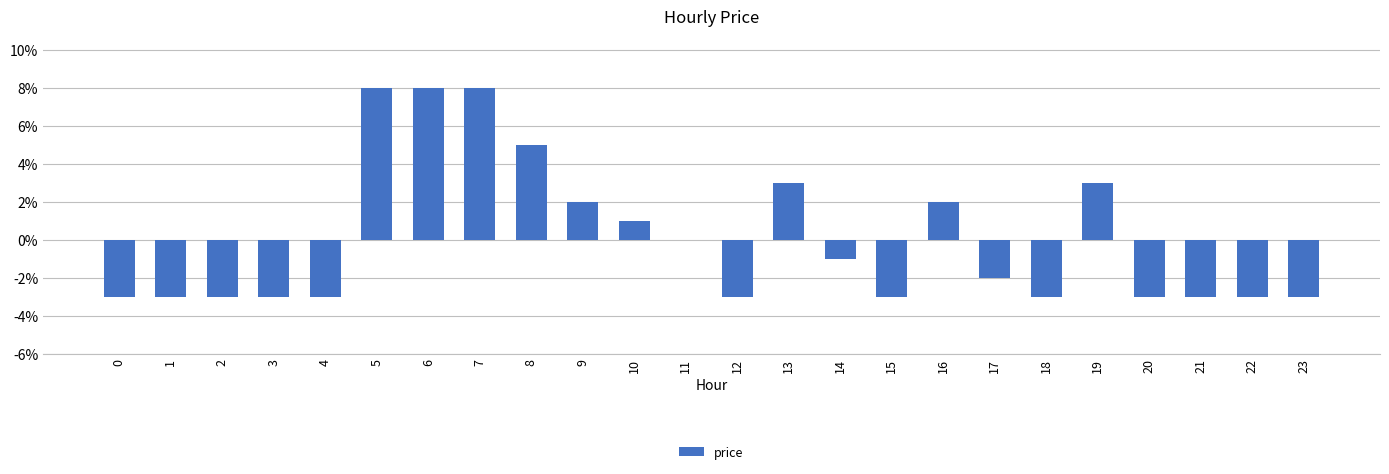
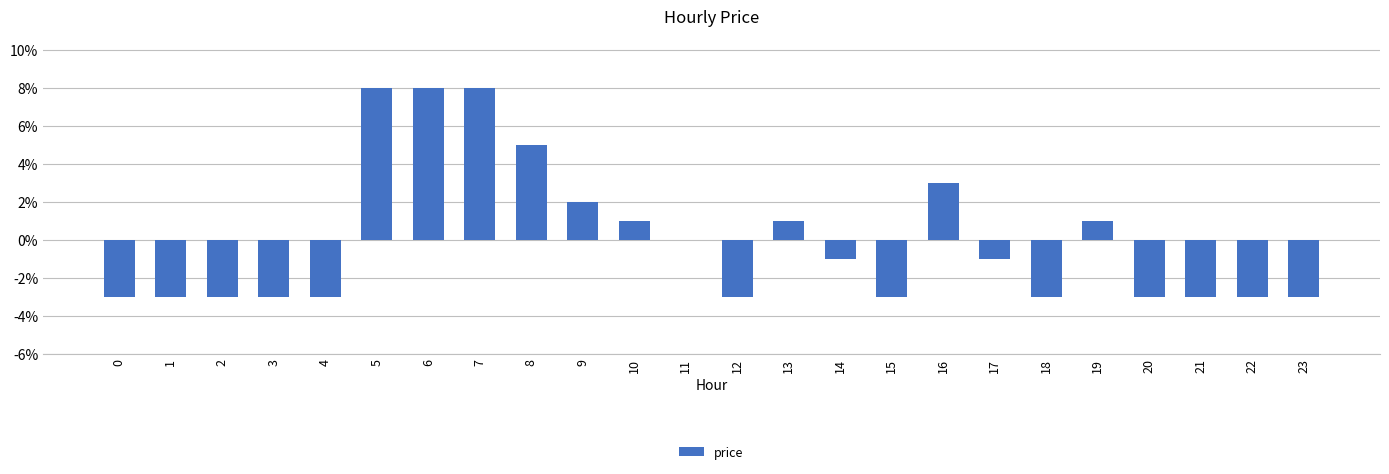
  {
    "0": "-3.0%",
    "1": "-3.0%",
    "2": "-3.0%",
    "3": "-3.0%",
    "4": "-3.0%",
    "5": "8.0%",
    "6": "8.0%",
    "7": "8.0%",
    "8": "5.0%",
    "9": "2.0%",
    "10": "1.0%",
    "11": "0.0%",
    "12": "-3.0%",
-   "13": "3.0%",
+   "13": "1.0%",
    "14": "-1.0%",
    "15": "-3.0%",
-   "16": "2.0%",
-   "17": "-2.0%",
+   "16": "3.0%",
+   "17": "-1.0%",
    "18": "-3.0%",
-   "19": "3.0%",
+   "19": "1.0%",
    "20": "-3.0%",
    "21": "-3.0%",
    "22": "-3.0%",
    "23": "-3.0%"
  }
